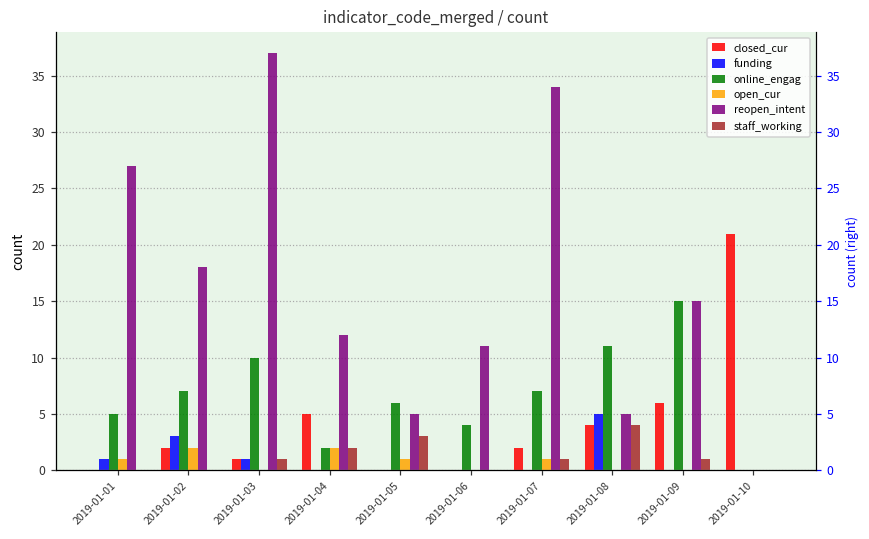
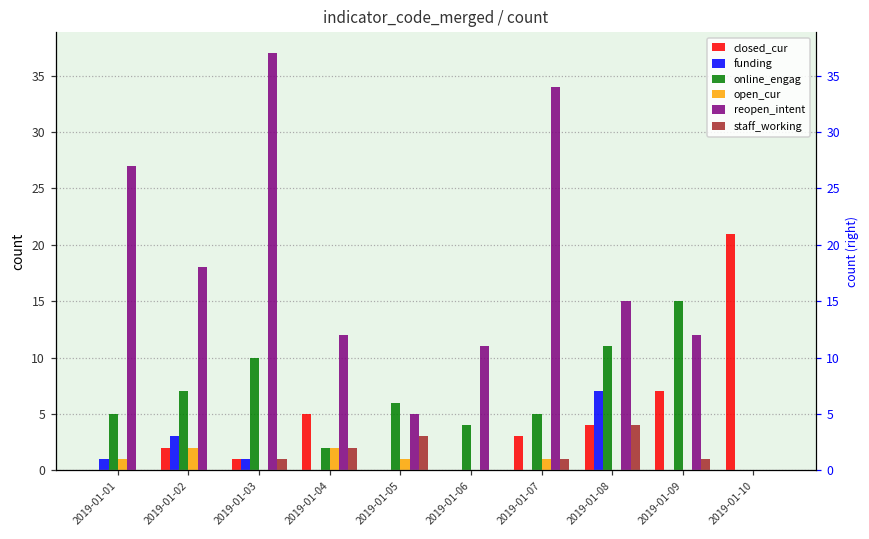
  {
    "closed_cur": {
      "2019-01-01": 0,
      "2019-01-02": 2,
      "2019-01-03": 1,
      "2019-01-04": 5,
      "2019-01-05": 0,
      "2019-01-06": 0,
-     "2019-01-07": 2,
+     "2019-01-07": 3,
      "2019-01-08": 4,
-     "2019-01-09": 6,
+     "2019-01-09": 7,
      "2019-01-10": 21
    },
    "funding": {
      "2019-01-01": 1,
      "2019-01-02": 3,
      "2019-01-03": 1,
      "2019-01-04": 0,
      "2019-01-05": 0,
      "2019-01-06": 0,
      "2019-01-07": 0,
-     "2019-01-08": 5,
+     "2019-01-08": 7,
      "2019-01-09": 0,
      "2019-01-10": 0
    },
    "online_engag": {
      "2019-01-01": 5,
      "2019-01-02": 7,
      "2019-01-03": 10,
      "2019-01-04": 2,
      "2019-01-05": 6,
      "2019-01-06": 4,
-     "2019-01-07": 7,
+     "2019-01-07": 5,
      "2019-01-08": 11,
      "2019-01-09": 15,
      "2019-01-10": 0
    },
    "open_cur": {
      "2019-01-01": 1,
      "2019-01-02": 2,
      "2019-01-03": 0,
      "2019-01-04": 2,
      "2019-01-05": 1,
      "2019-01-06": 0,
      "2019-01-07": 1,
      "2019-01-08": 0,
      "2019-01-09": 0,
      "2019-01-10": 0
    },
    "reopen_intent": {
      "2019-01-01": 27,
      "2019-01-02": 18,
      "2019-01-03": 37,
      "2019-01-04": 12,
      "2019-01-05": 5,
      "2019-01-06": 11,
      "2019-01-07": 34,
-     "2019-01-08": 5,
-     "2019-01-09": 15,
+     "2019-01-08": 15,
+     "2019-01-09": 12,
      "2019-01-10": 0
    },
    "staff_working": {
      "2019-01-01": 0,
      "2019-01-02": 0,
      "2019-01-03": 1,
      "2019-01-04": 2,
      "2019-01-05": 3,
      "2019-01-06": 0,
      "2019-01-07": 1,
      "2019-01-08": 4,
      "2019-01-09": 1,
      "2019-01-10": 0
    }
  }
